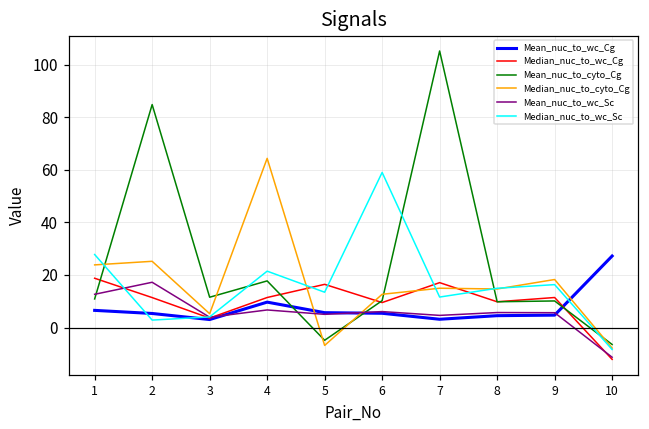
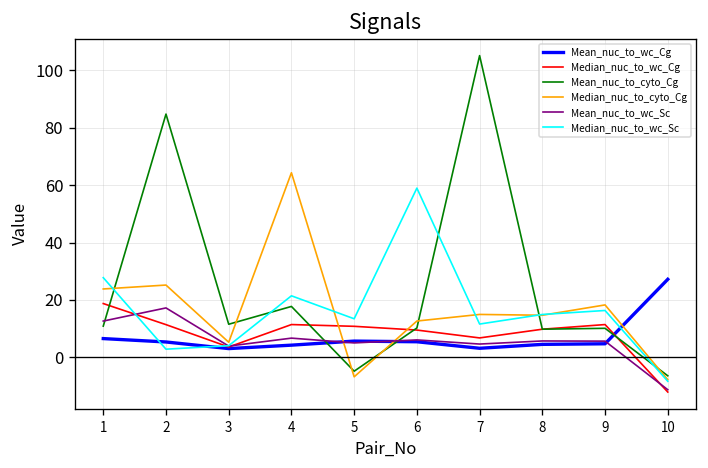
  {
    "Mean_nuc_to_wc_Cg": {
      "1": 7,
      "2": 5,
-     "4": 10,
+     "4": 4,
      "7": 3,
      "8": 5,
      "10": 27
    },
    "Median_nuc_to_wc_Cg": {
      "1": 19,
      "2": 11,
      "4": 11,
-     "5": 16,
-     "7": 17,
+     "5": 11,
+     "7": 7,
      "9": 11
    },
    "Mean_nuc_to_cyto_Cg": {
      "1": 11,
      "2": 85,
      "3": 12,
      "4": 18,
      "5": -5,
      "7": 105,
      "9": 10,
      "10": -6
    },
    "Median_nuc_to_cyto_Cg": {
      "1": 24,
      "2": 25,
      "3": 5,
      "4": 64,
      "5": -7,
      "6": 13,
      "7": 15,
      "9": 18
    },
    "Mean_nuc_to_wc_Sc": {
      "1": 13,
      "2": 17,
      "4": 7,
      "7": 5,
      "8": 6
    },
    "Median_nuc_to_wc_Sc": {
      "1": 28,
      "2": 3,
      "4": 21,
      "5": 13,
      "6": 59,
      "7": 12,
      "9": 16
    }
  }
